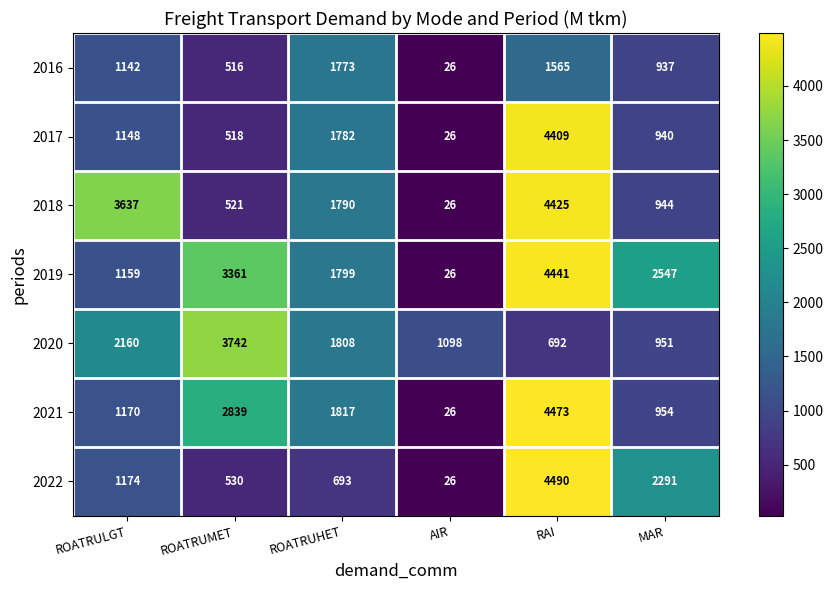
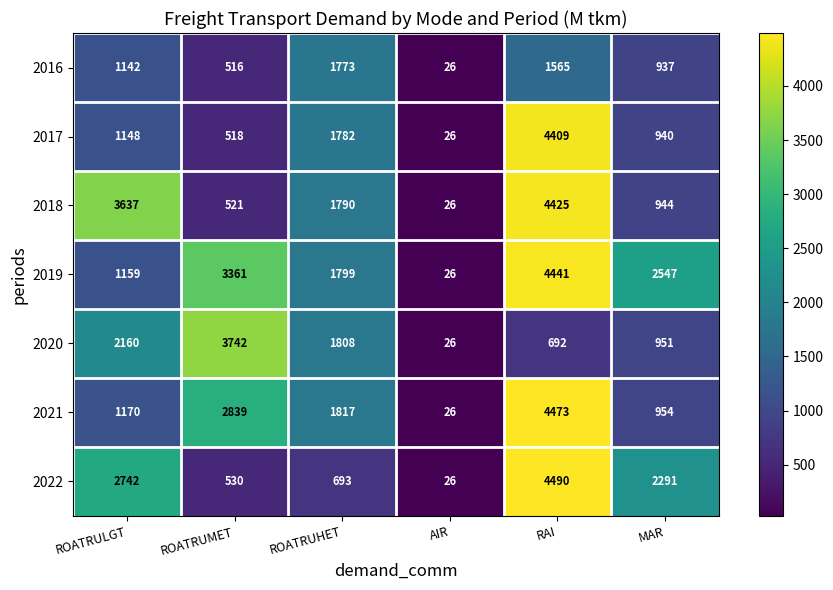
  {
    "2016": {
      "ROATRULGT": 1142,
      "ROATRUMET": 516,
      "ROATRUHET": 1773,
      "AIR": 26,
      "RAI": 1565,
      "MAR": 937
    },
    "2017": {
      "ROATRULGT": 1148,
      "ROATRUMET": 518,
      "ROATRUHET": 1782,
      "AIR": 26,
      "RAI": 4409,
      "MAR": 940
    },
    "2018": {
      "ROATRULGT": 3637,
      "ROATRUMET": 521,
      "ROATRUHET": 1790,
      "AIR": 26,
      "RAI": 4425,
      "MAR": 944
    },
    "2019": {
      "ROATRULGT": 1159,
      "ROATRUMET": 3361,
      "ROATRUHET": 1799,
      "AIR": 26,
      "RAI": 4441,
      "MAR": 2547
    },
    "2020": {
      "ROATRULGT": 2160,
      "ROATRUMET": 3742,
      "ROATRUHET": 1808,
-     "AIR": 1098,
+     "AIR": 26,
      "RAI": 692,
      "MAR": 951
    },
    "2021": {
      "ROATRULGT": 1170,
      "ROATRUMET": 2839,
      "ROATRUHET": 1817,
      "AIR": 26,
      "RAI": 4473,
      "MAR": 954
    },
    "2022": {
-     "ROATRULGT": 1174,
+     "ROATRULGT": 2742,
      "ROATRUMET": 530,
      "ROATRUHET": 693,
      "AIR": 26,
      "RAI": 4490,
      "MAR": 2291
    }
  }
